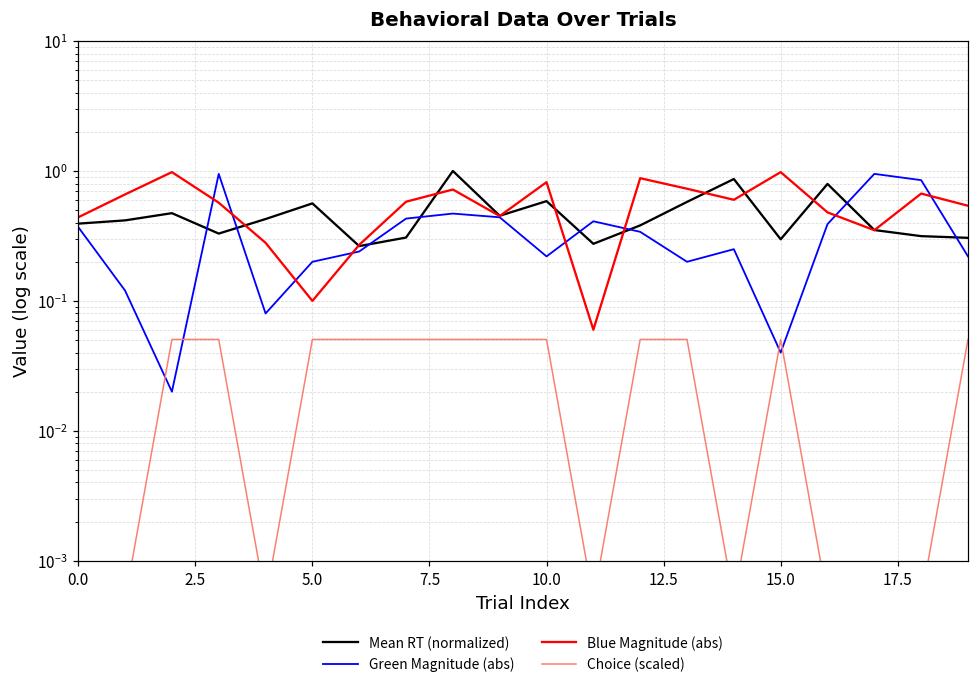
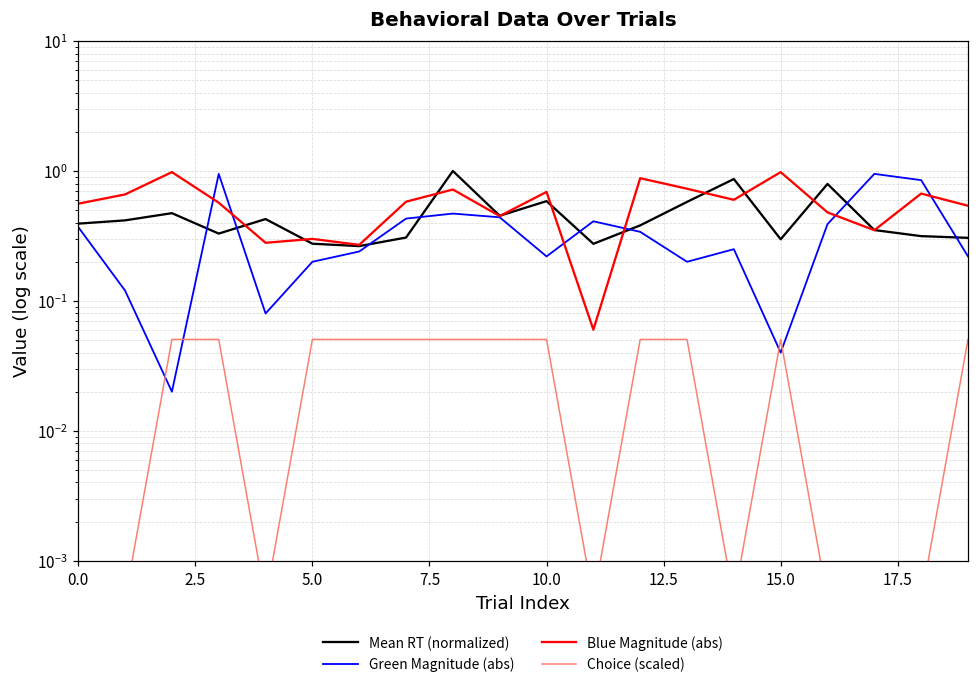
  {
    "Mean RT (normalized)": {
      "0.0": 0.39,
-     "5.0": 0.6,
+     "5.0": 0.28,
      "10.0": 0.6,
      "15.0": 0.30
    },
    "Green Magnitude (abs)": {
      "0.0": 0.37,
      "5.0": 0.20,
      "10.0": 0.22,
      "15.0": 0.04
    },
    "Blue Magnitude (abs)": {
-     "0.0": 0.44,
-     "5.0": 0.10,
-     "10.0": 0.8,
+     "0.0": 0.6,
+     "5.0": 0.30,
+     "10.0": 0.7,
      "15.0": 1.0
    },
    "Choice (scaled)": {
      "5.0": 0.05,
      "10.0": 0.05,
      "15.0": 0.05
    }
  }
